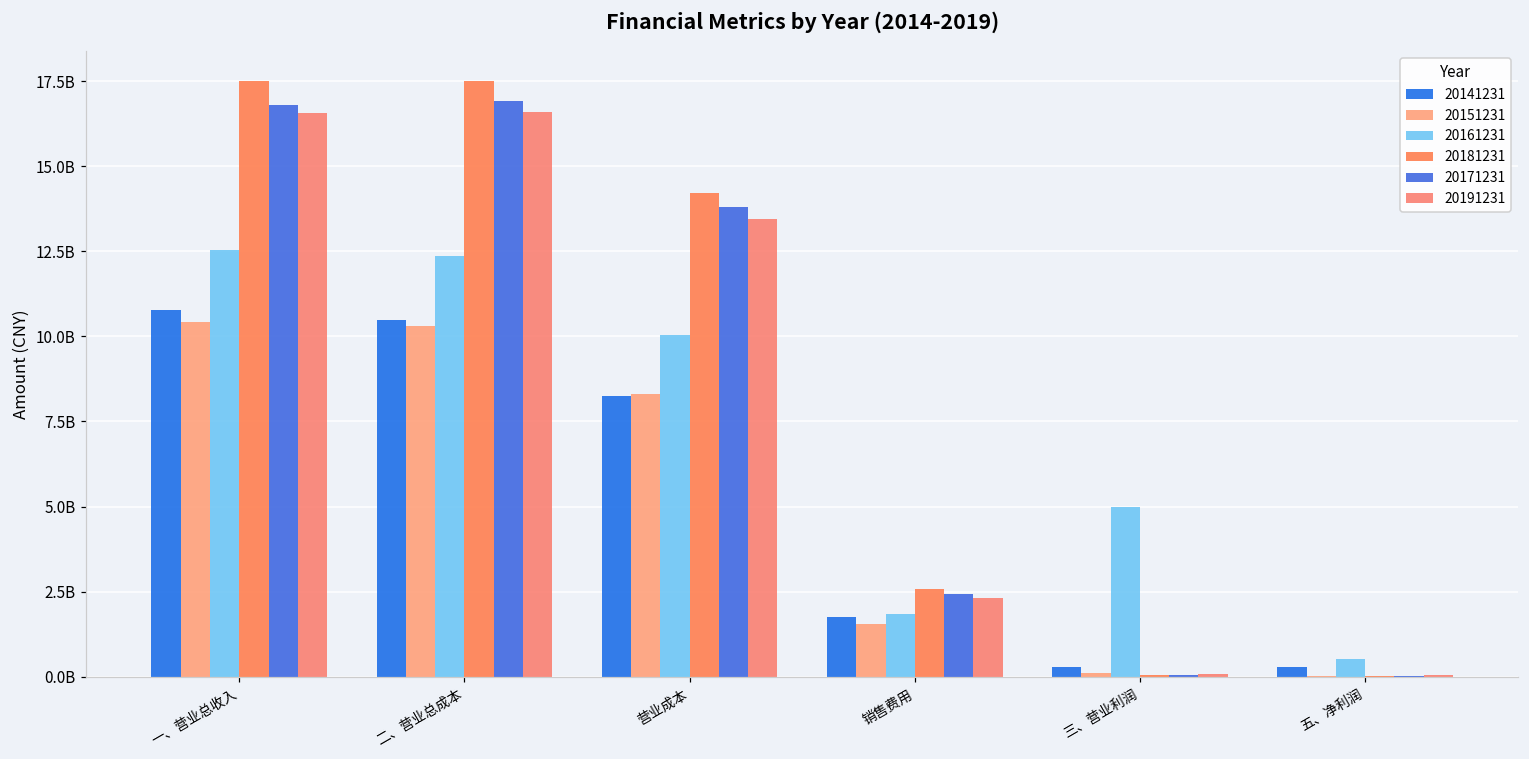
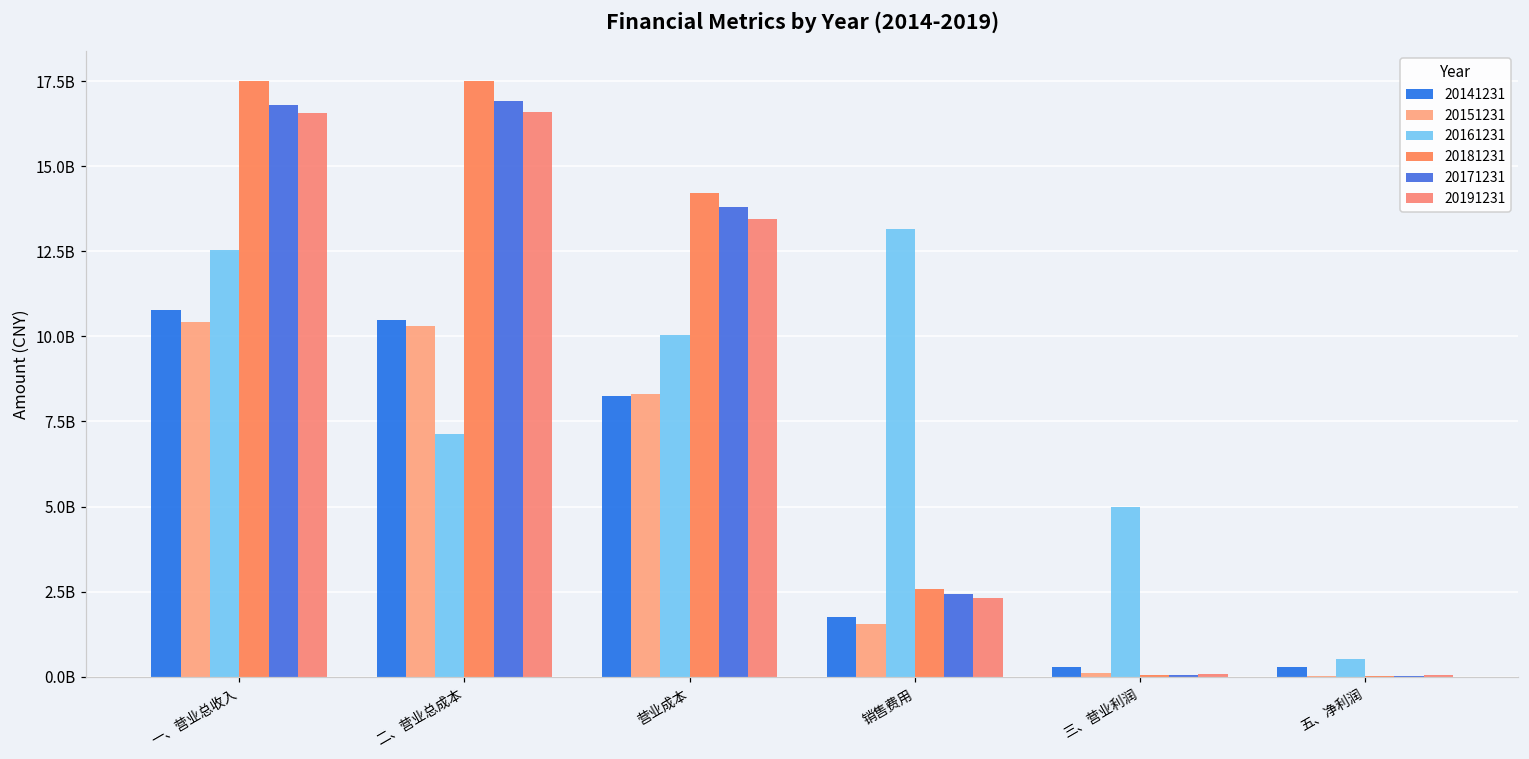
  {
    "20161231": {
      "一、营业总收入": 12500000000,
-     "二、营业总成本": 12400000000,
+     "二、营业总成本": 7100000000,
      "营业成本": 10000000000,
-     "销售费用": 1900000000,
+     "销售费用": 13200000000,
      "三、营业利润": 5000000000,
      "五、净利润": 500000000
    }
  }
